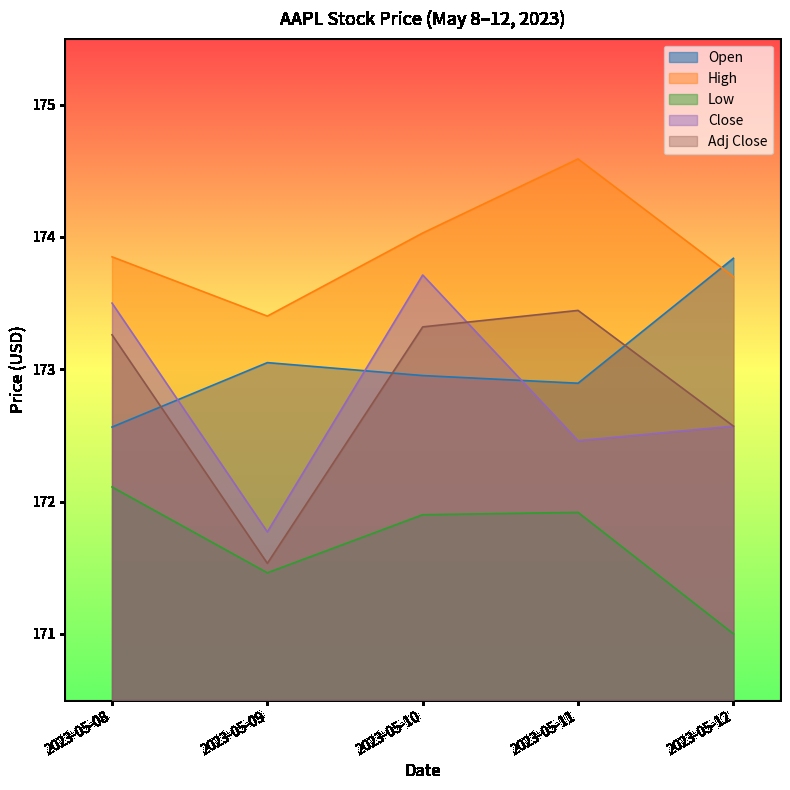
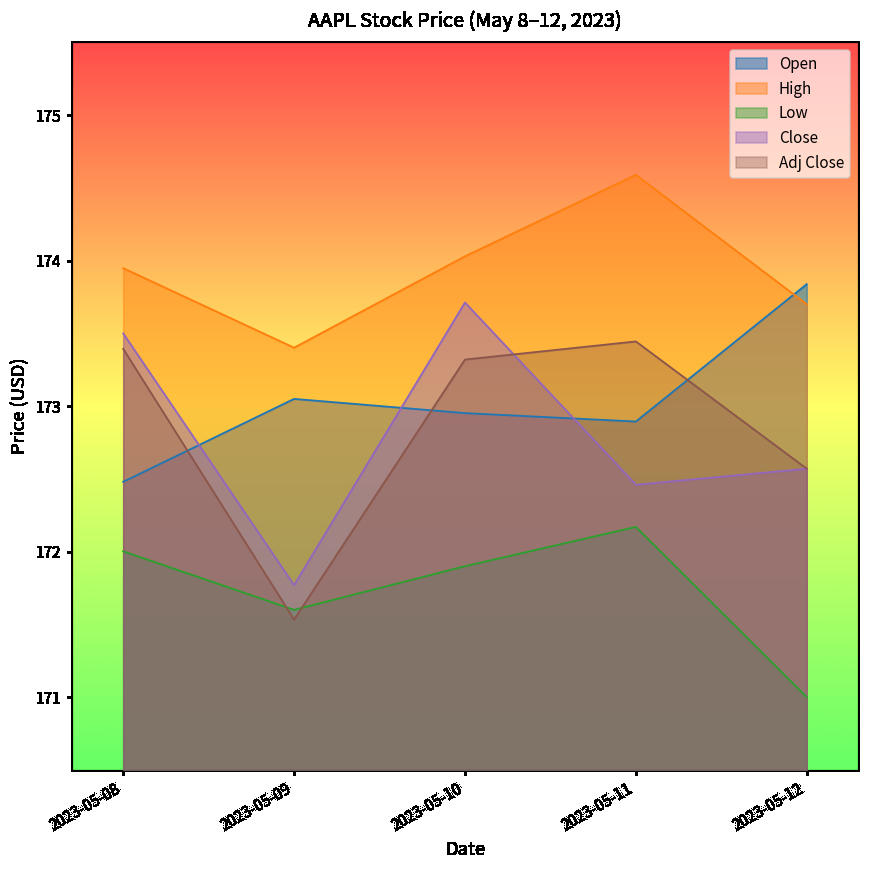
  {
    "Open": {
-     "2023-05-08": 172.56,
+     "2023-05-08": 172.48,
      "2023-05-09": 173.05,
      "2023-05-10": 172.95,
      "2023-05-11": 172.89,
      "2023-05-12": 173.84
    },
    "High": {
-     "2023-05-08": 173.85,
+     "2023-05-08": 173.95,
      "2023-05-09": 173.40,
      "2023-05-10": 174.03,
      "2023-05-11": 174.59,
      "2023-05-12": 173.70
    },
    "Low": {
-     "2023-05-08": 172.11,
-     "2023-05-09": 171.46,
+     "2023-05-08": 172.00,
+     "2023-05-09": 171.60,
      "2023-05-10": 171.90,
-     "2023-05-11": 171.92,
+     "2023-05-11": 172.17,
      "2023-05-12": 171.00
    },
    "Close": {
      "2023-05-08": 173.50,
      "2023-05-09": 171.77,
      "2023-05-10": 173.71,
      "2023-05-11": 172.46
    },
    "Adj Close": {
-     "2023-05-08": 173.26,
+     "2023-05-08": 173.39,
      "2023-05-09": 171.53,
      "2023-05-10": 173.32,
      "2023-05-11": 173.44
    }
  }
